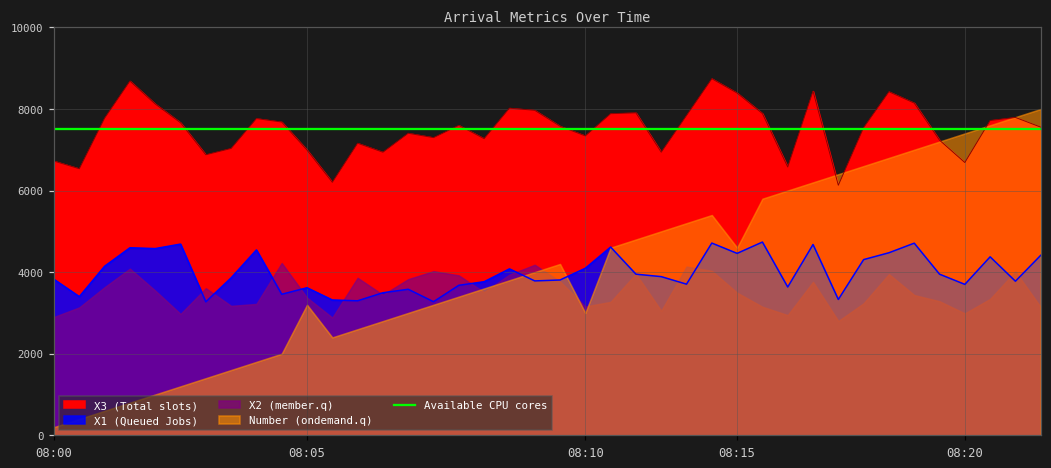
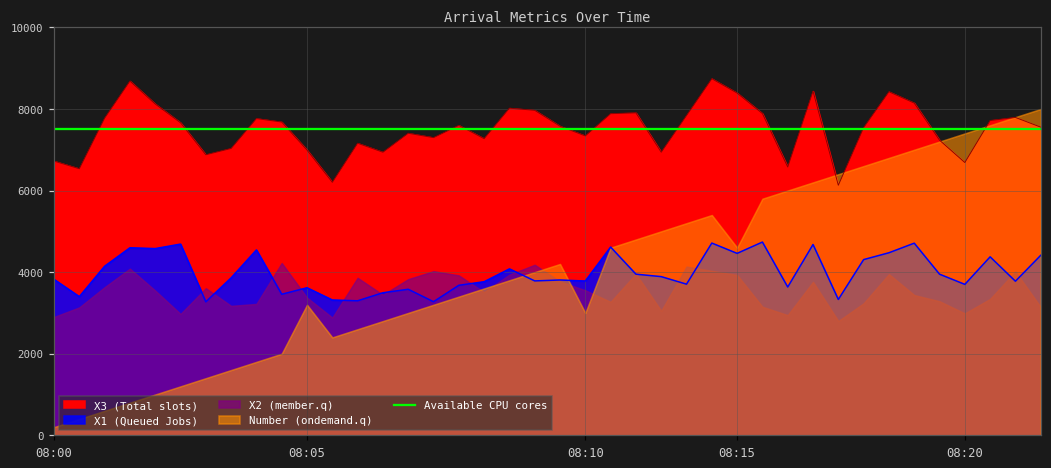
  {
    "X3 (Total slots)": {
      "08:00": 6700,
      "08:05": 7000,
      "08:10": 7300,
      "08:15": 8400,
      "08:20": 6700
    },
    "X1 (Queued Jobs)": {
      "08:00": 3800,
      "08:05": 3600,
-     "08:10": 4100,
+     "08:10": 3800,
      "08:15": 4500,
      "08:20": 3700
    },
    "Available CPU cores": {
      "08:00": 7500,
      "08:05": 7500,
      "08:10": 7500,
      "08:15": 7500,
      "08:20": 7500
    },
    "X2 (member.q)": {
      "08:00": 2900,
      "08:05": 3400,
-     "08:10": 3200,
-     "08:15": 3500,
+     "08:10": 3600,
+     "08:15": 3900,
      "08:20": 3000
    },
    "Number (ondemand.q)": {
      "08:00": 200,
      "08:05": 3200,
      "08:10": 3000,
      "08:15": 4600,
      "08:20": 7400
    }
  }
